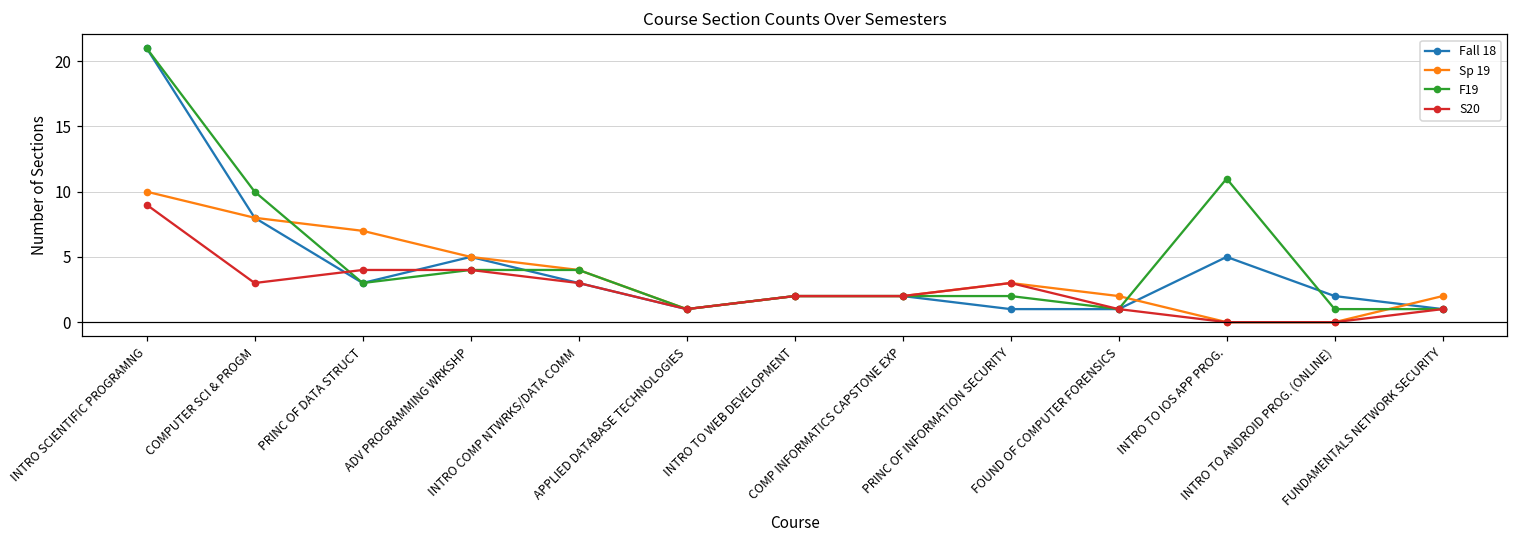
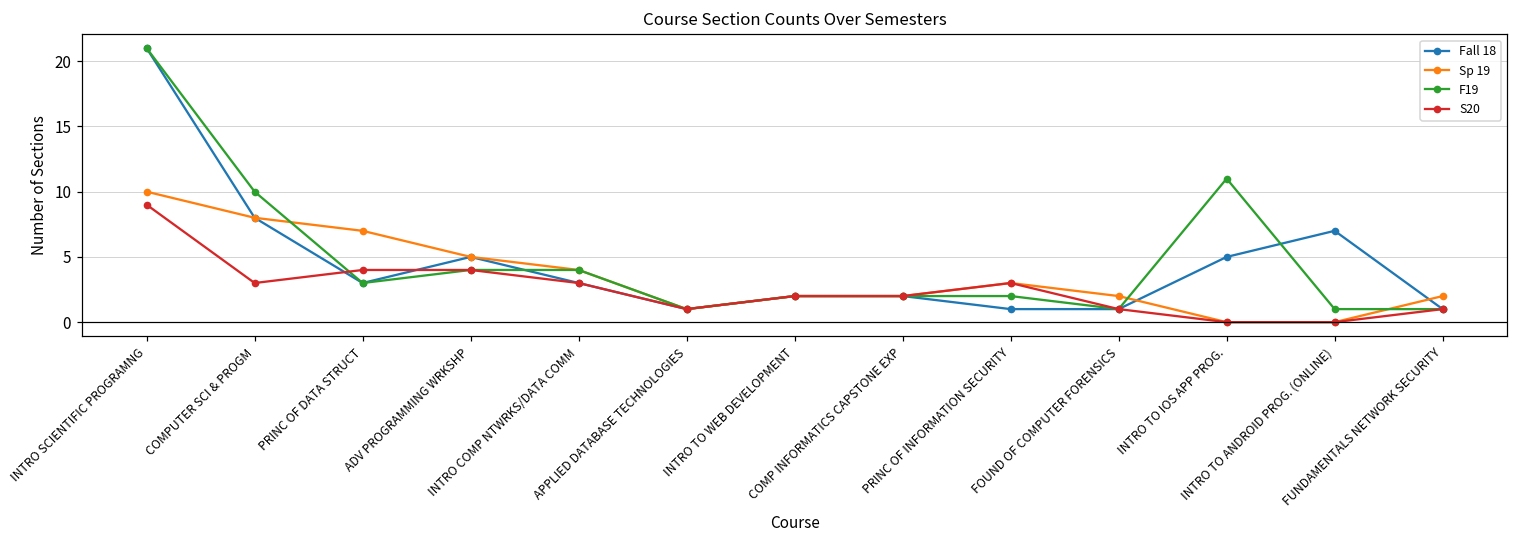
  {
    "Fall 18": {
      "PRINC OF INFORMATION SECURITY": 1,
      "INTRO TO IOS APP PROG.": 5,
-     "INTRO TO ANDROID PROG. (ONLINE)": 2
+     "INTRO TO ANDROID PROG. (ONLINE)": 7
    },
    "Sp 19": {
      "INTRO SCIENTIFIC PROGRAMNG": 10,
      "PRINC OF DATA STRUCT": 7,
      "FOUND OF COMPUTER FORENSICS": 2,
      "FUNDAMENTALS NETWORK SECURITY": 2
    },
    "F19": {
      "COMPUTER SCI & PROGM": 10,
      "PRINC OF INFORMATION SECURITY": 2,
      "INTRO TO IOS APP PROG.": 11,
      "INTRO TO ANDROID PROG. (ONLINE)": 1
    },
    "S20": {
      "INTRO SCIENTIFIC PROGRAMNG": 9,
      "COMPUTER SCI & PROGM": 3,
      "PRINC OF DATA STRUCT": 4
    }
  }
